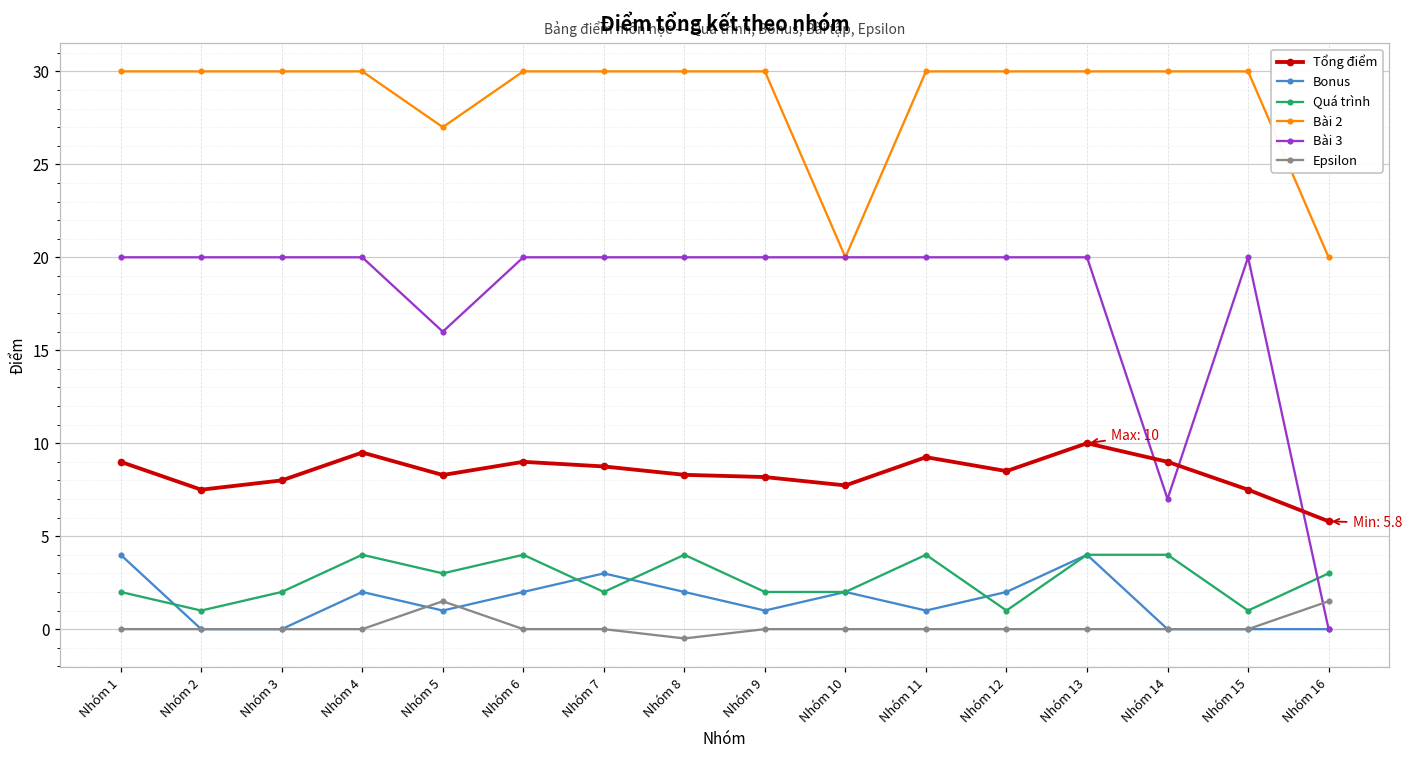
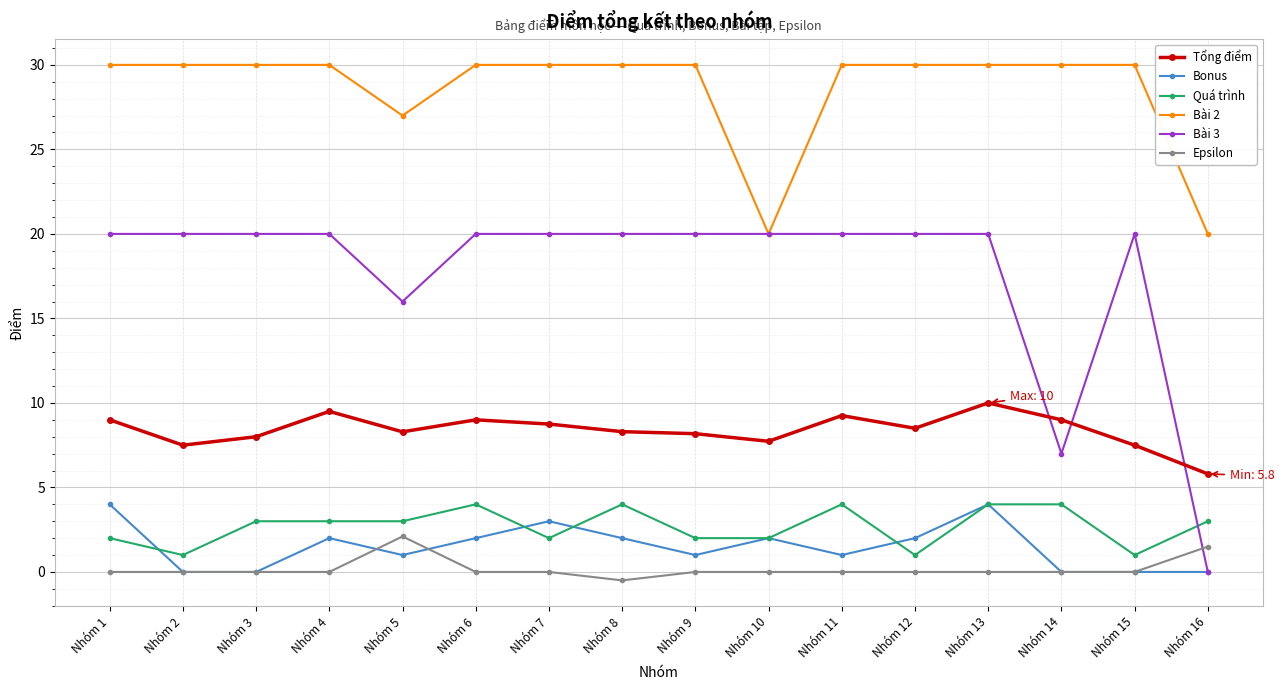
  {
    "Tổng điểm": {
      "Nhóm 13": 10,
      "Nhóm 16": 5.8
    },
    "Bonus": {
      "Nhóm 1": 4.0,
      "Nhóm 4": 2.0,
      "Nhóm 5": 1.0,
      "Nhóm 6": 2.0,
      "Nhóm 7": 3.0,
      "Nhóm 8": 2.0,
      "Nhóm 9": 1.0,
      "Nhóm 11": 1.0,
      "Nhóm 12": 2.0
    },
    "Quá trình": {
      "Nhóm 1": 2,
      "Nhóm 2": 1,
-     "Nhóm 3": 2,
-     "Nhóm 4": 4,
+     "Nhóm 3": 3,
+     "Nhóm 4": 3,
      "Nhóm 5": 3,
      "Nhóm 6": 4,
      "Nhóm 7": 2,
      "Nhóm 8": 4,
      "Nhóm 9": 2,
      "Nhóm 11": 4,
      "Nhóm 12": 1,
      "Nhóm 14": 4,
      "Nhóm 15": 1,
      "Nhóm 16": 3
    },
    "Bài 2": {
      "Nhóm 1": 30.0,
      "Nhóm 2": 30.0,
      "Nhóm 3": 30.0,
      "Nhóm 4": 30.0,
      "Nhóm 5": 27.0,
      "Nhóm 6": 30.0,
      "Nhóm 7": 30.0,
      "Nhóm 8": 30.0,
      "Nhóm 9": 30.0,
      "Nhóm 11": 30.0,
      "Nhóm 12": 30.0,
      "Nhóm 13": 30.0,
      "Nhóm 14": 30.0,
      "Nhóm 15": 30.0,
      "Nhóm 16": 20.0
    },
    "Bài 3": {
      "Nhóm 1": 20.0,
      "Nhóm 2": 20.0,
      "Nhóm 3": 20.0,
      "Nhóm 4": 20.0,
      "Nhóm 5": 16.0,
      "Nhóm 6": 20.0,
      "Nhóm 7": 20.0,
      "Nhóm 8": 20.0,
      "Nhóm 9": 20.0,
      "Nhóm 11": 20.0,
      "Nhóm 12": 20.0,
      "Nhóm 13": 20.0,
      "Nhóm 14": 7.0,
      "Nhóm 15": 20.0
    },
    "Epsilon": {
      "Nhóm 1": 0.0,
      "Nhóm 4": 0.0,
-     "Nhóm 5": 1.5,
+     "Nhóm 5": 2.1,
      "Nhóm 6": 0.0,
      "Nhóm 7": 0.0,
      "Nhóm 8": -0.5,
      "Nhóm 9": 0.0,
      "Nhóm 10": 0.0,
      "Nhóm 11": 0.0,
      "Nhóm 12": 0.0,
      "Nhóm 13": 0.0,
      "Nhóm 16": 1.5
    }
  }
